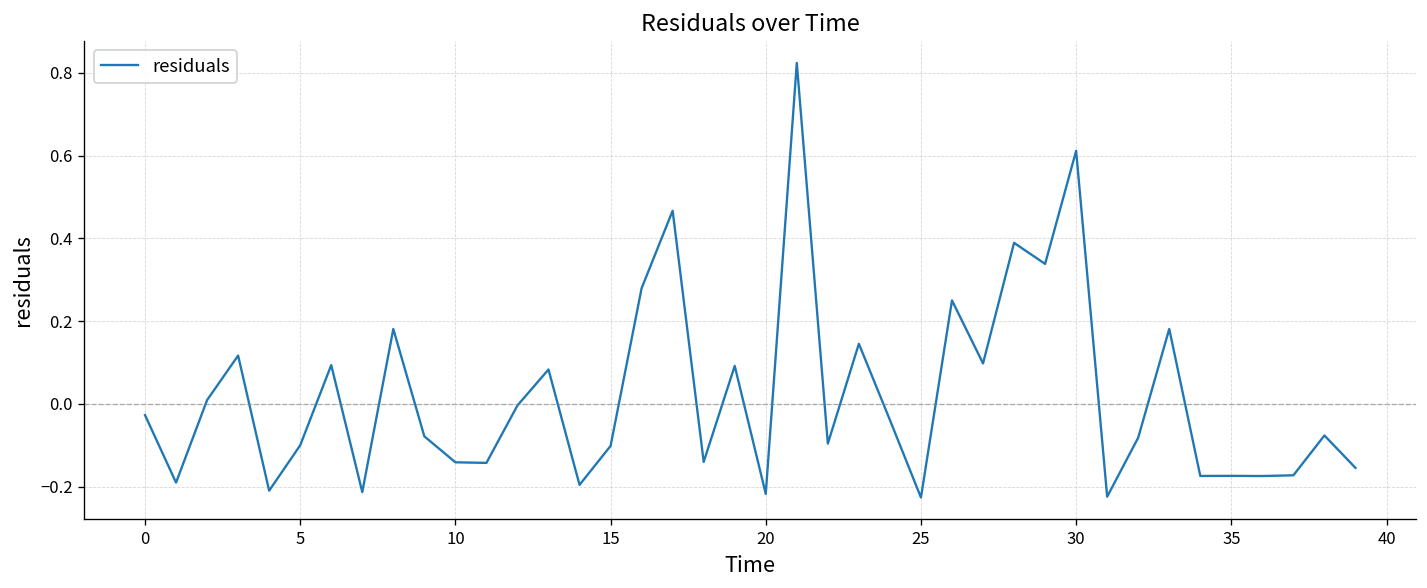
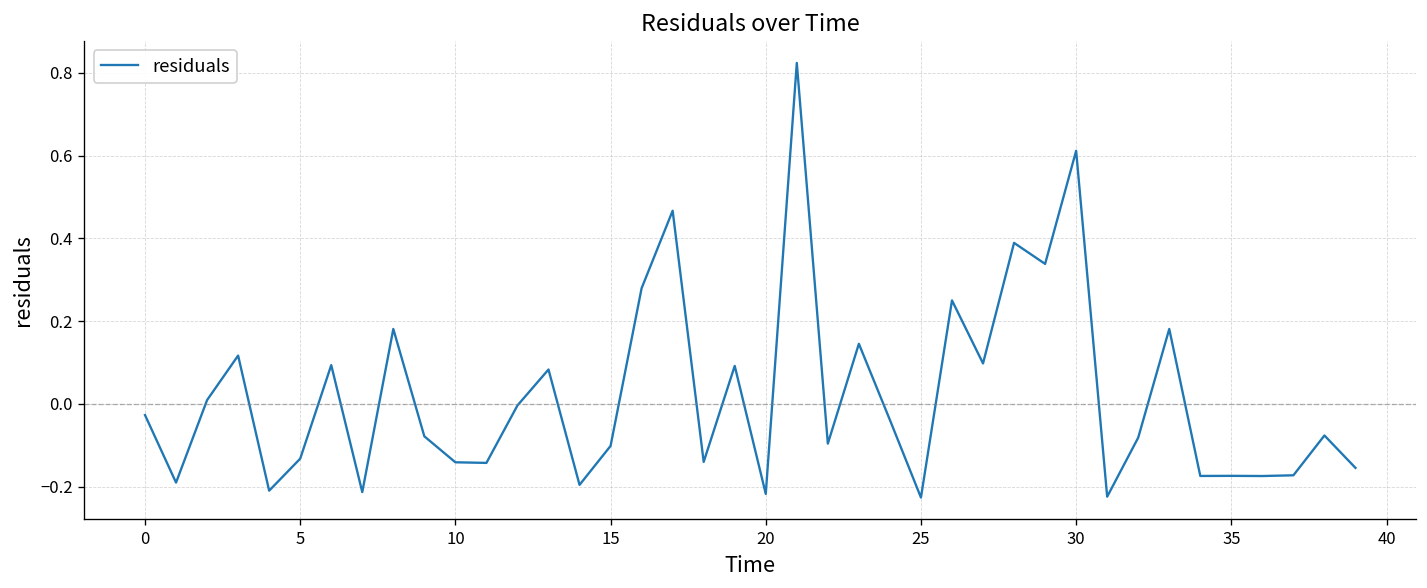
  {
    "0": -0.03,
-   "5": -0.10,
+   "5": -0.13,
    "10": -0.14,
    "15": -0.10,
    "20": -0.22,
    "25": -0.23,
    "30": 0.61,
    "35": -0.17
  }
